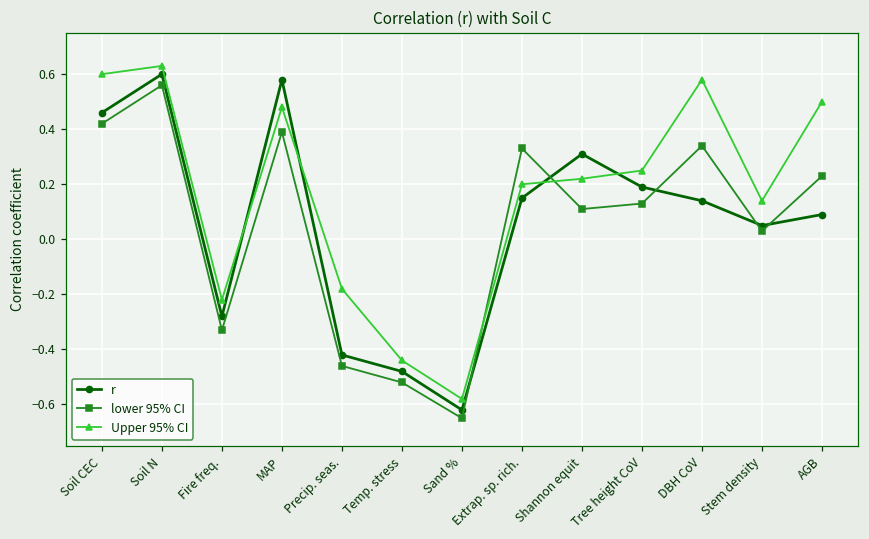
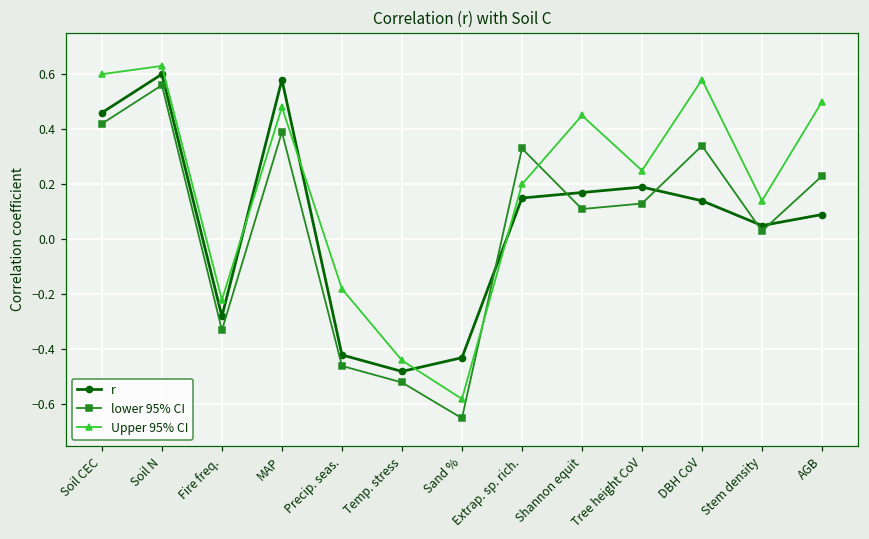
  {
    "r": {
      "Soil CEC": 0.46,
      "Soil N": 0.60,
      "Fire freq.": -0.28,
      "MAP": 0.58,
      "Precip. seas.": -0.42,
      "Temp. stress": -0.48,
-     "Sand %": -0.62,
+     "Sand %": -0.43,
      "Extrap. sp. rich.": 0.15,
-     "Shannon equit": 0.31,
+     "Shannon equit": 0.17,
      "Tree height CoV": 0.19,
      "DBH CoV": 0.14,
      "Stem density": 0.05,
      "AGB": 0.09
    },
    "lower 95% CI": {
      "Soil CEC": 0.42,
      "Soil N": 0.56,
      "Fire freq.": -0.33,
      "MAP": 0.39,
      "Precip. seas.": -0.46,
      "Temp. stress": -0.52,
      "Sand %": -0.65,
      "Extrap. sp. rich.": 0.33,
      "Shannon equit": 0.11,
      "Tree height CoV": 0.13,
      "DBH CoV": 0.34,
      "Stem density": 0.03,
      "AGB": 0.23
    },
    "Upper 95% CI": {
      "Soil CEC": 0.60,
      "Soil N": 0.63,
      "Fire freq.": -0.22,
      "MAP": 0.48,
      "Precip. seas.": -0.18,
      "Temp. stress": -0.44,
      "Sand %": -0.58,
      "Extrap. sp. rich.": 0.20,
-     "Shannon equit": 0.22,
+     "Shannon equit": 0.45,
      "Tree height CoV": 0.25,
      "DBH CoV": 0.58,
      "Stem density": 0.14,
      "AGB": 0.50
    }
  }
